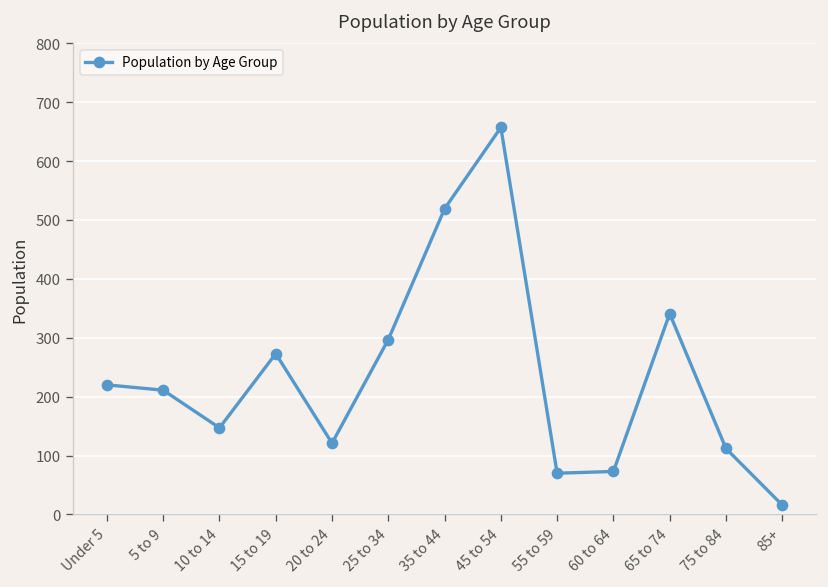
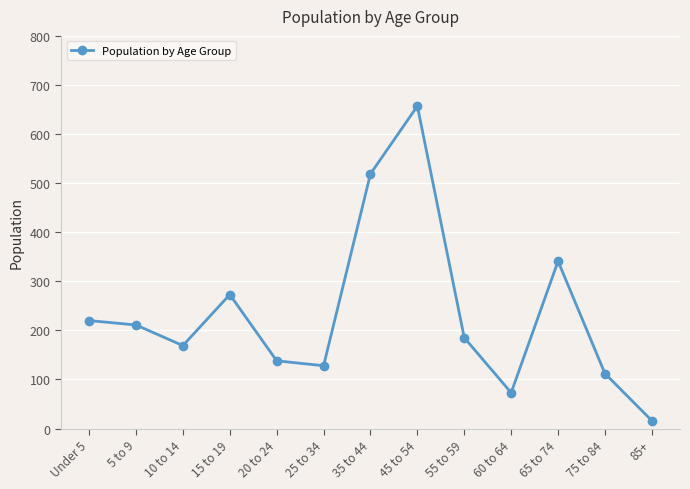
  {
    "Under 5": 220,
    "5 to 9": 210,
-   "10 to 14": 150,
+   "10 to 14": 170,
    "15 to 19": 270,
-   "20 to 24": 120,
-   "25 to 34": 300,
+   "20 to 24": 140,
+   "25 to 34": 130,
    "35 to 44": 520,
    "45 to 54": 660,
-   "55 to 59": 70,
+   "55 to 59": 190,
    "60 to 64": 70,
    "65 to 74": 340,
    "75 to 84": 110,
    "85+": 20
  }
